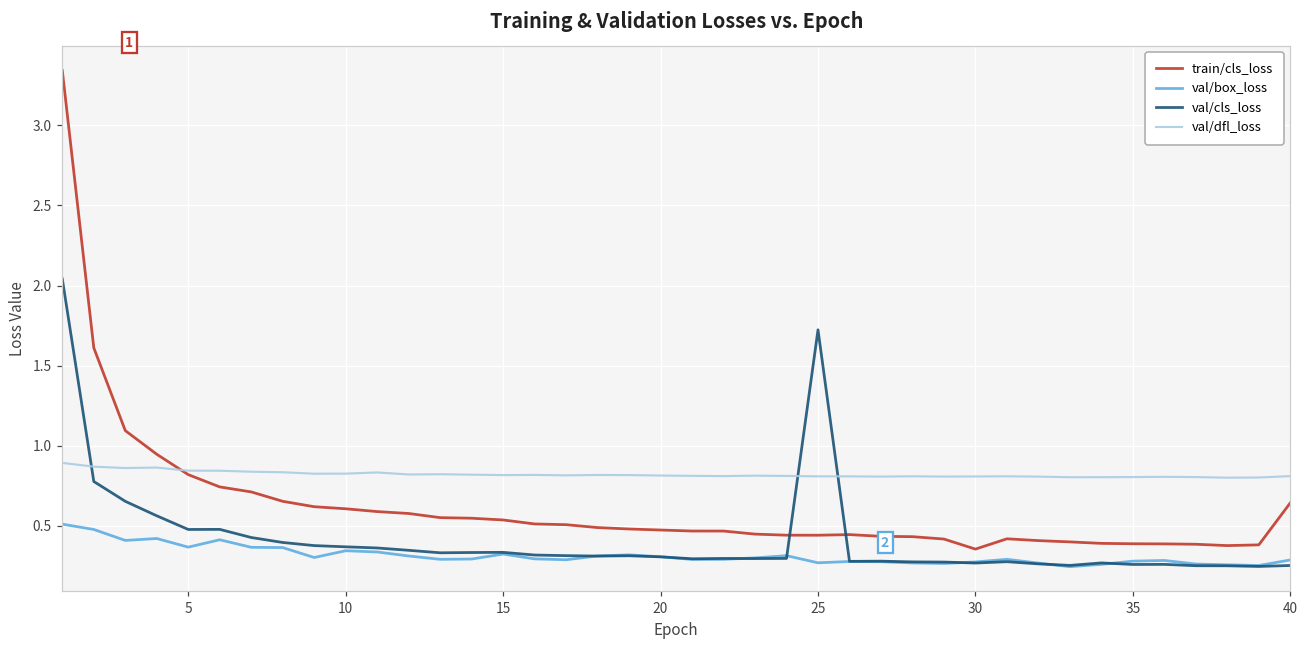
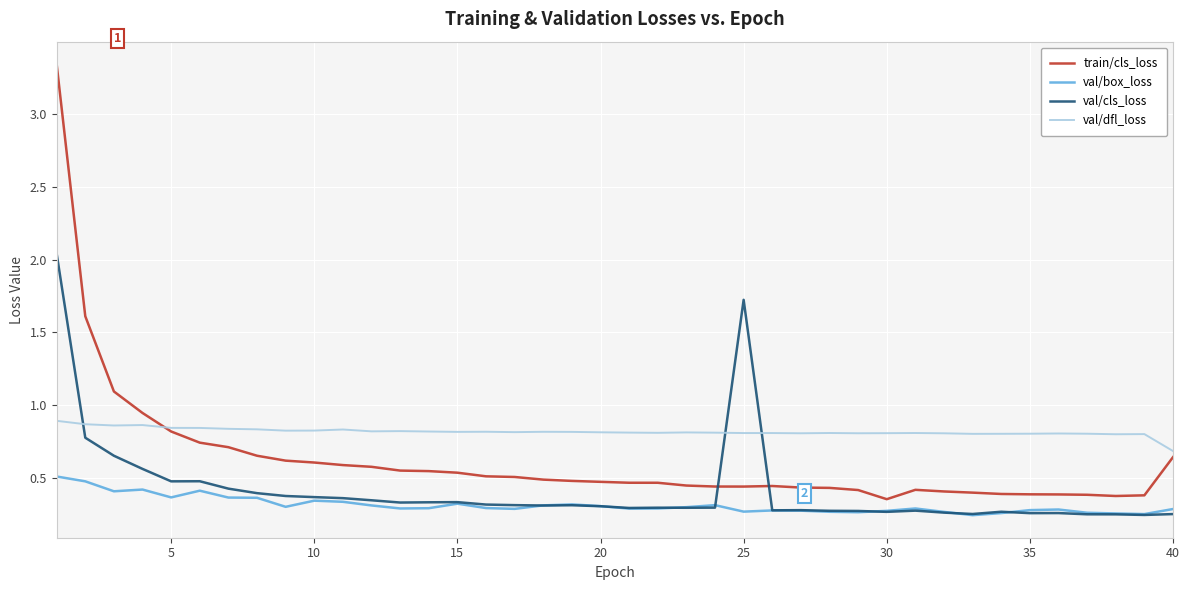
  {
    "train/cls_loss": {
      "5": 0.82,
      "10": 0.61,
      "15": 0.54,
      "20": 0.47,
      "25": 0.44,
      "30": 0.36,
      "35": 0.39,
      "40": 0.64
    },
    "val/box_loss": {
      "5": 0.37,
      "10": 0.34,
      "25": 0.27,
      "35": 0.28,
      "40": 0.29
    },
    "val/cls_loss": {
      "5": 0.48,
      "10": 0.37,
      "25": 1.72,
      "35": 0.26,
      "40": 0.25
    },
    "val/dfl_loss": {
      "5": 0.84,
      "10": 0.83,
      "15": 0.82,
      "20": 0.81,
      "25": 0.81,
      "30": 0.81,
      "35": 0.80,
-     "40": 0.81
+     "40": 0.69
    }
  }
